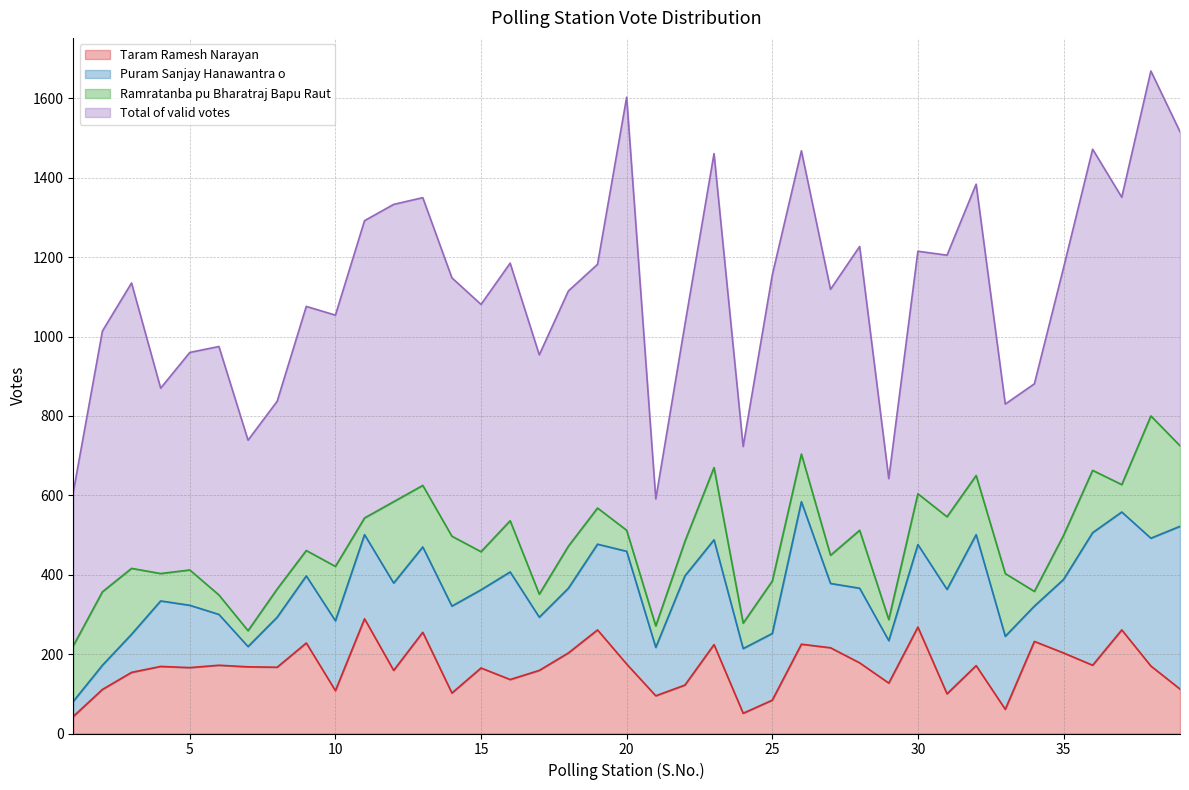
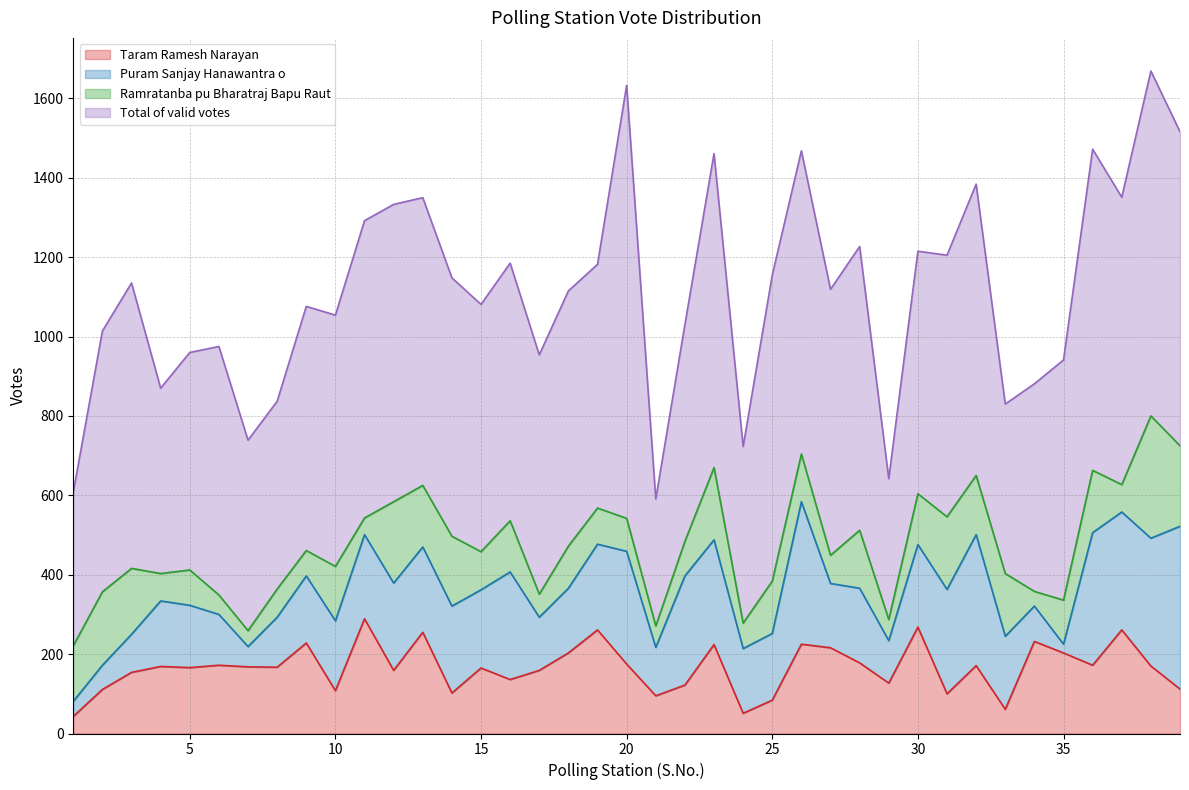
  {
    "Taram Ramesh Narayan": {
      "5": 170,
      "10": 110,
      "15": 170,
      "20": 180,
      "25": 80,
      "30": 270,
      "35": 200
    },
    "Puram Sanjay Hanawantra o": {
      "5": 160,
      "10": 180,
      "15": 200,
      "20": 280,
      "25": 170,
      "30": 210,
-     "35": 190
+     "35": 20
    },
    "Ramratanba pu Bharatraj Bapu Raut": {
      "5": 90,
      "10": 140,
      "15": 100,
-     "20": 50,
+     "20": 80,
      "25": 130,
      "30": 130,
      "35": 110
    },
    "Total of valid votes": {
      "5": 550,
      "10": 630,
      "15": 620,
      "20": 1090,
      "25": 770,
      "30": 610,
-     "35": 670
+     "35": 610
    }
  }
